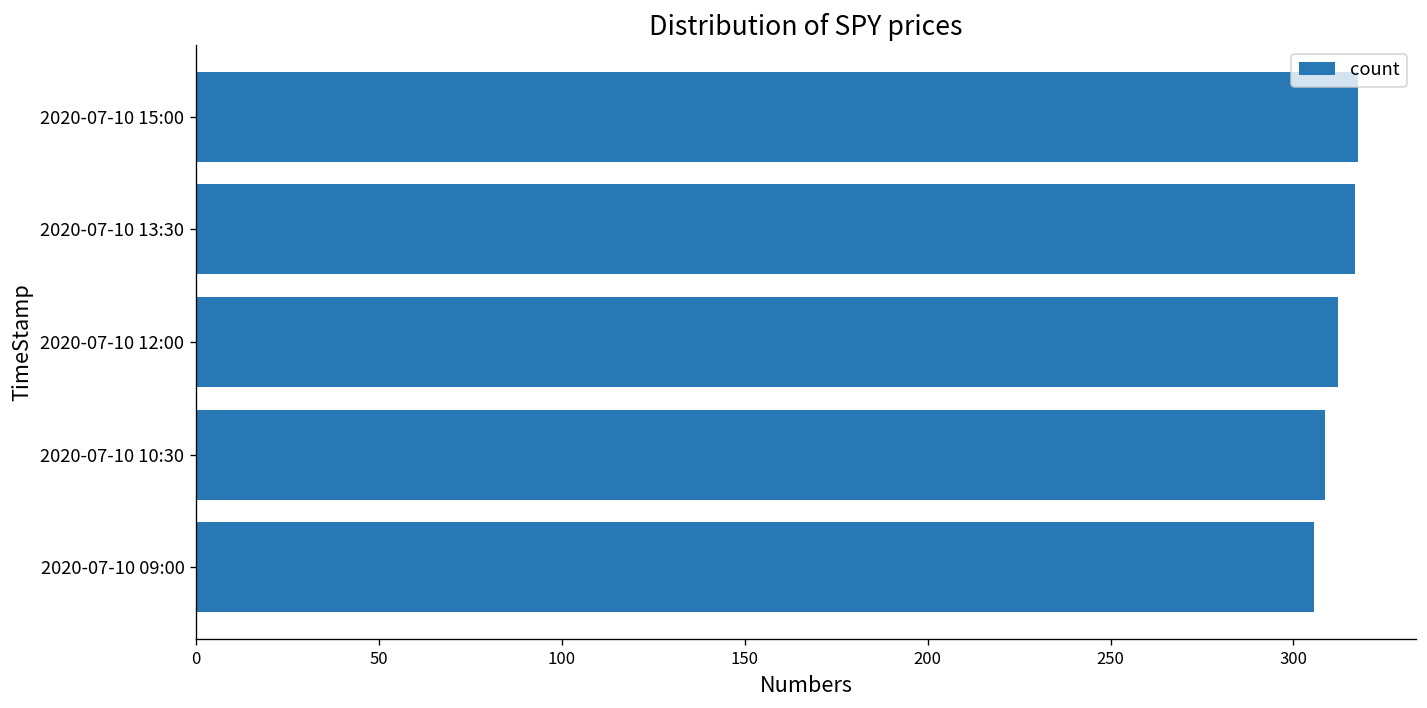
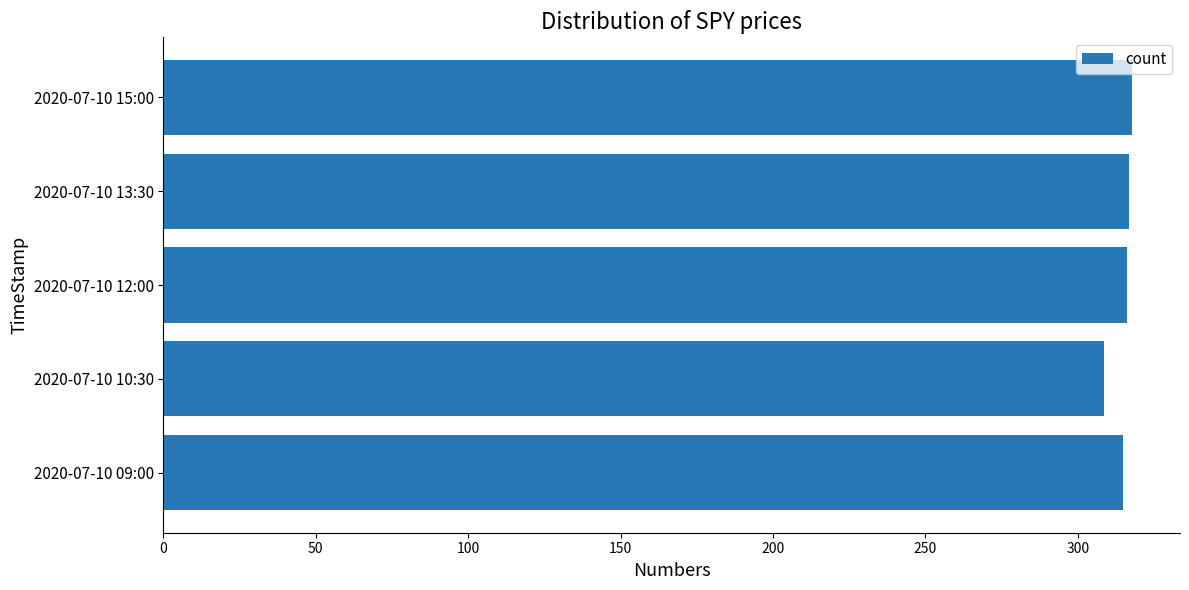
  {
    "2020-07-10 15:00": 318,
    "2020-07-10 13:30": 317,
-   "2020-07-10 12:00": 312,
+   "2020-07-10 12:00": 316,
    "2020-07-10 10:30": 309,
-   "2020-07-10 09:00": 306
+   "2020-07-10 09:00": 315
  }
